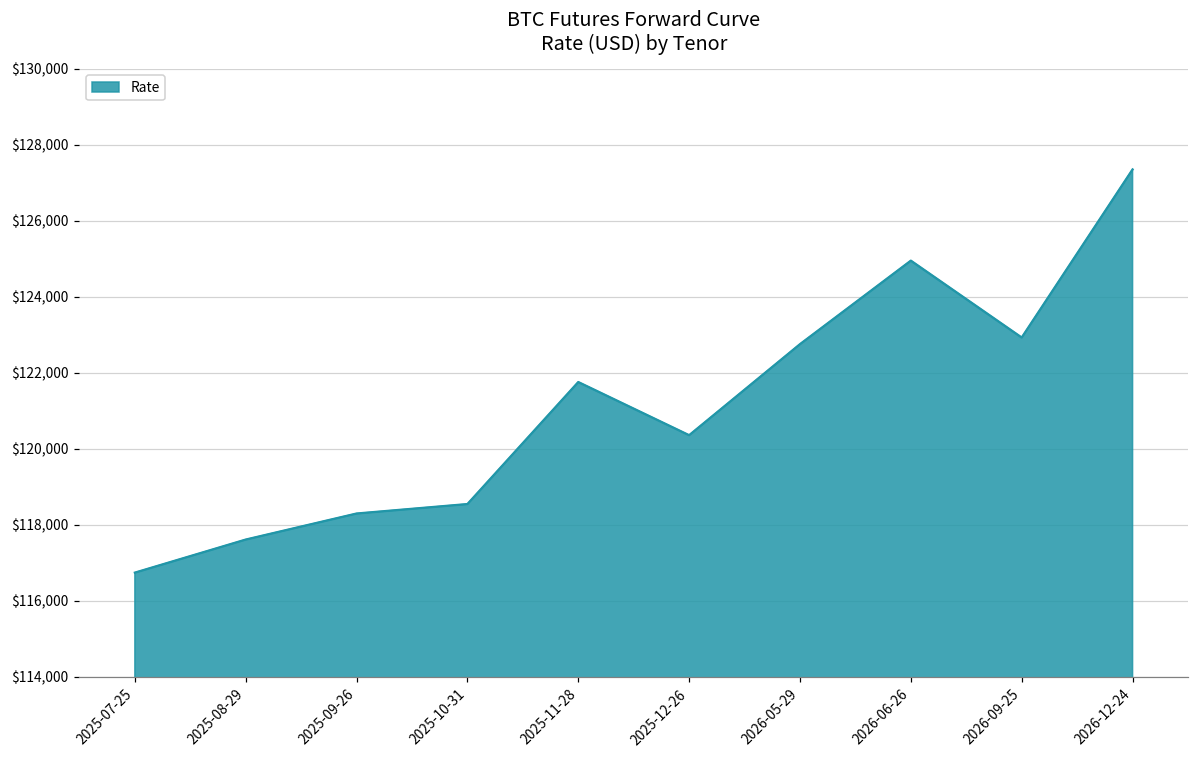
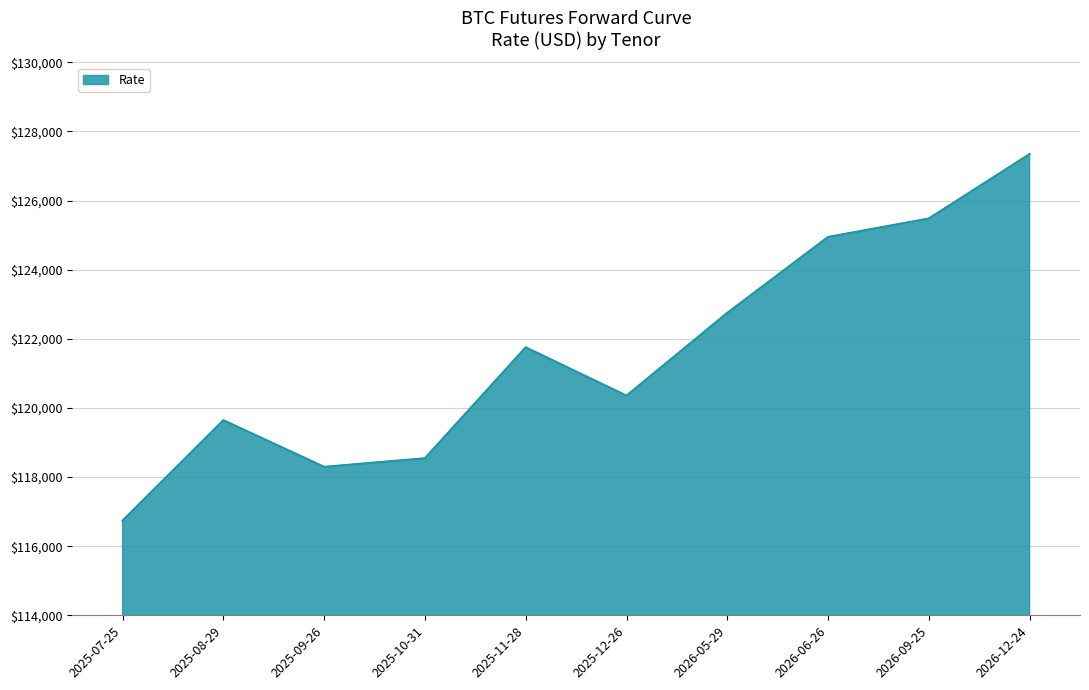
  {
    "2025-07-25": "$116,700",
-   "2025-08-29": "$117,600",
+   "2025-08-29": "$119,600",
    "2025-09-26": "$118,300",
    "2025-10-31": "$118,500",
    "2025-11-28": "$121,800",
    "2025-12-26": "$120,400",
    "2026-05-29": "$122,800",
    "2026-06-26": "$124,900",
-   "2026-09-25": "$122,900",
+   "2026-09-25": "$125,500",
    "2026-12-24": "$127,300"
  }
